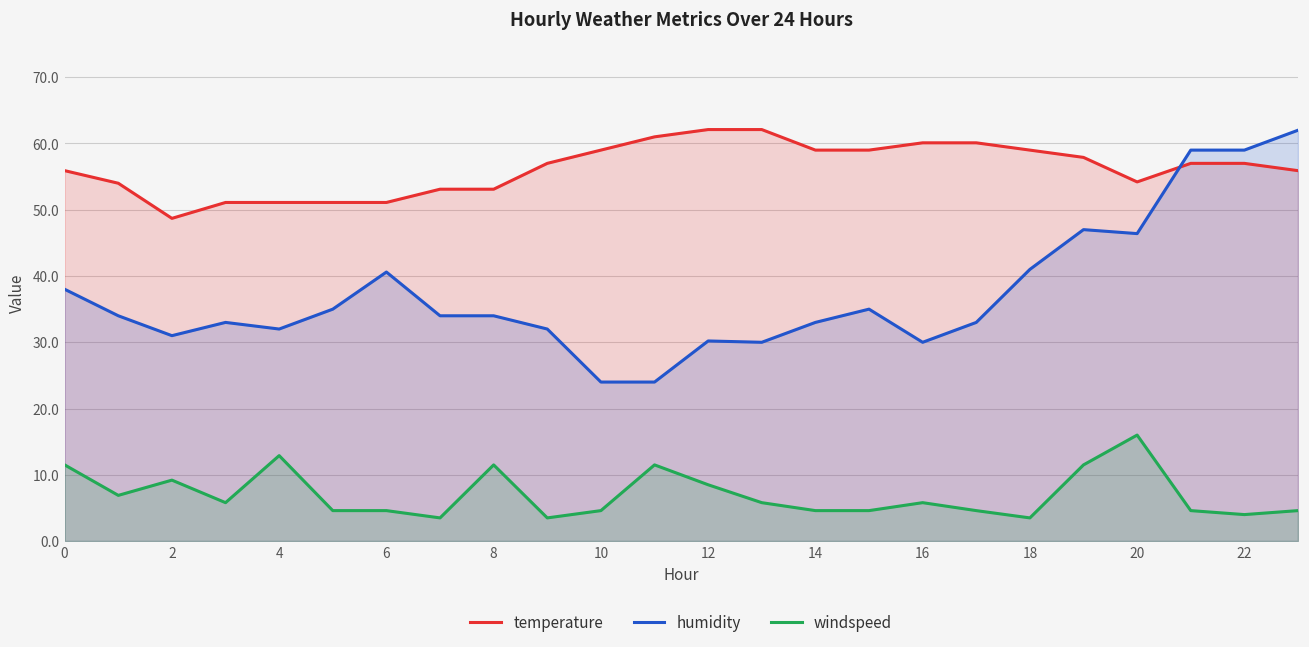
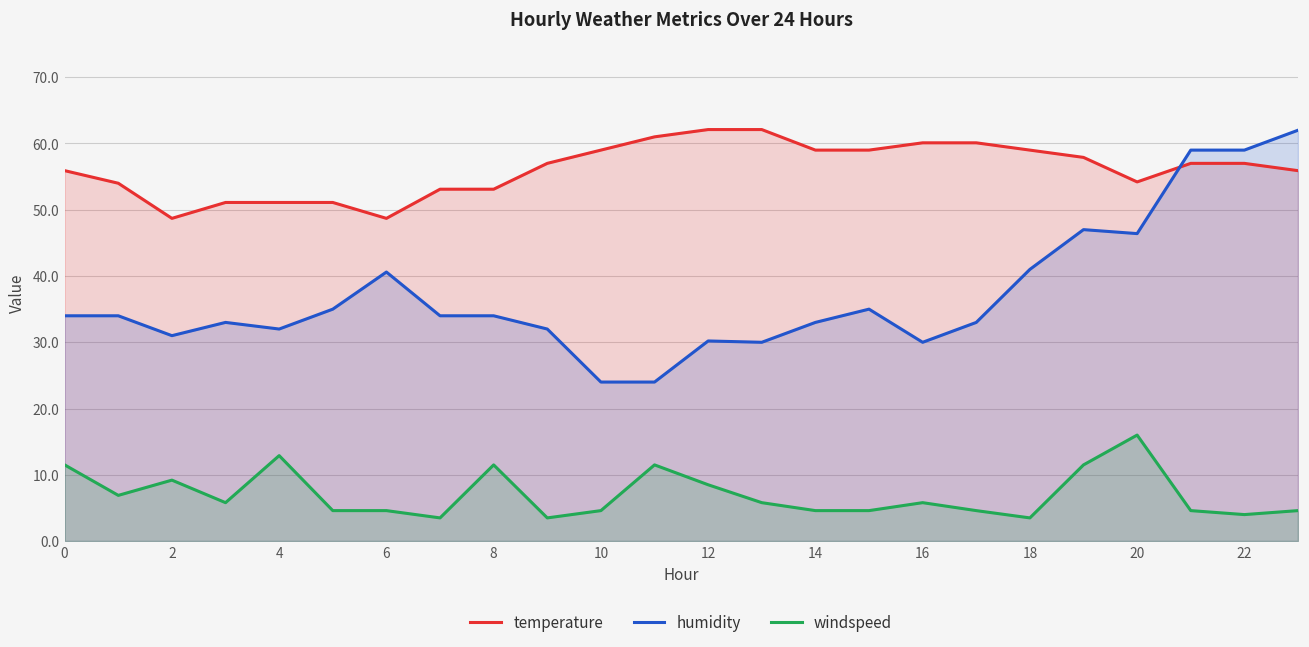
  {
    "temperature": {
      "0": 56,
      "2": 49,
      "4": 51,
-     "6": 51,
+     "6": 49,
      "8": 53,
      "10": 59,
      "12": 62,
      "14": 59,
      "16": 60,
      "18": 59,
      "20": 54,
      "22": 57
    },
    "humidity": {
-     "0": 38,
+     "0": 34,
      "2": 31,
      "4": 32,
      "6": 41,
      "8": 34,
      "10": 24,
      "12": 30,
      "14": 33,
      "16": 30,
      "18": 41,
      "20": 46,
      "22": 59
    },
    "windspeed": {
      "0": 12,
      "2": 9,
      "4": 13,
      "6": 5,
      "8": 12,
      "10": 5,
      "12": 9,
      "14": 5,
      "16": 6,
      "18": 4,
      "20": 16,
      "22": 4
    }
  }
